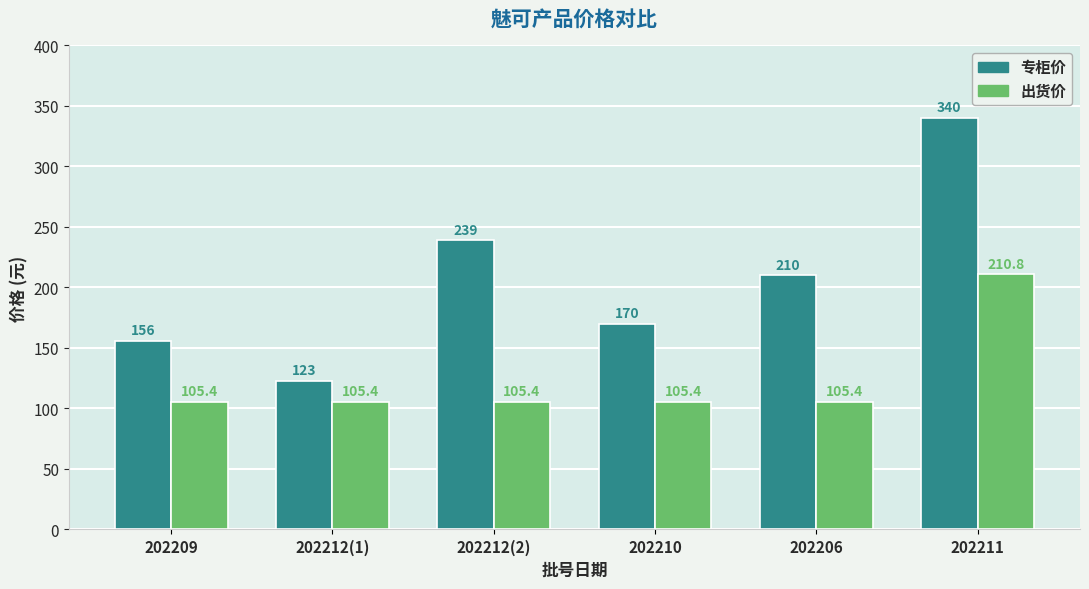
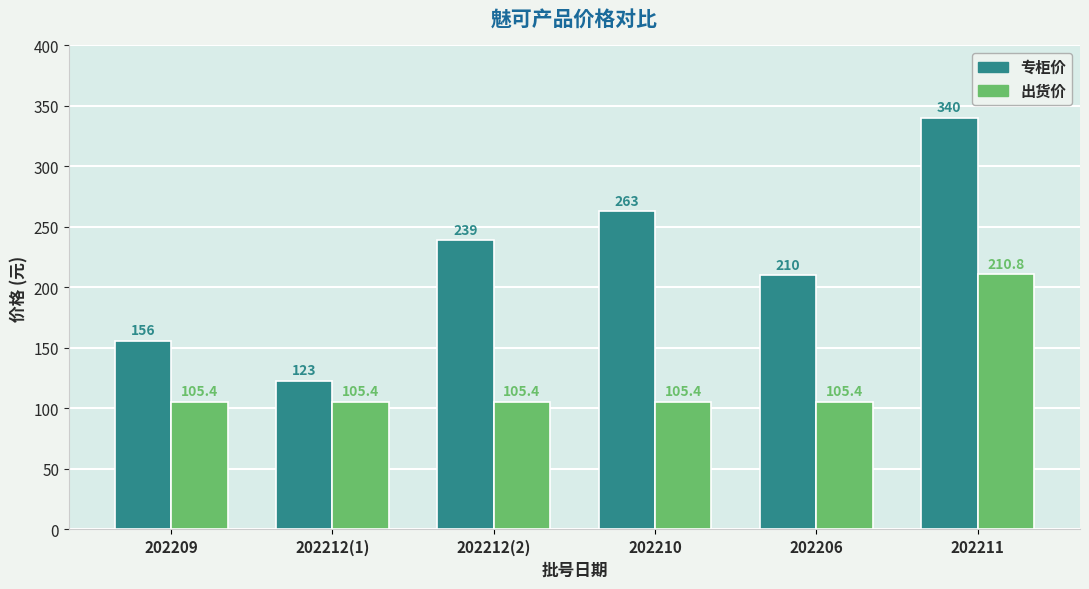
  {
    "专柜价": {
      "202209": 156,
      "202212(1)": 123,
      "202212(2)": 239,
-     "202210": 170,
+     "202210": 263,
      "202206": 210,
      "202211": 340
    },
    "出货价": {
      "202209": 105.4,
      "202212(1)": 105.4,
      "202212(2)": 105.4,
      "202210": 105.4,
      "202206": 105.4,
      "202211": 210.8
    }
  }
